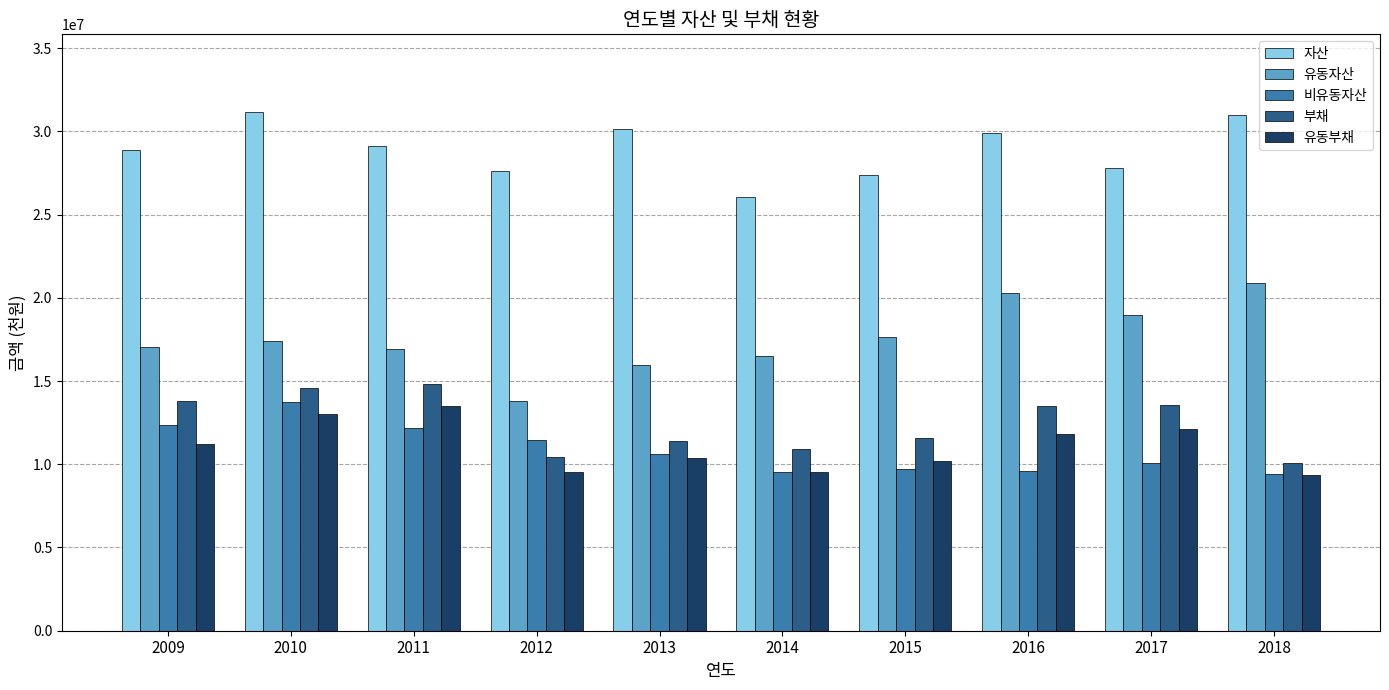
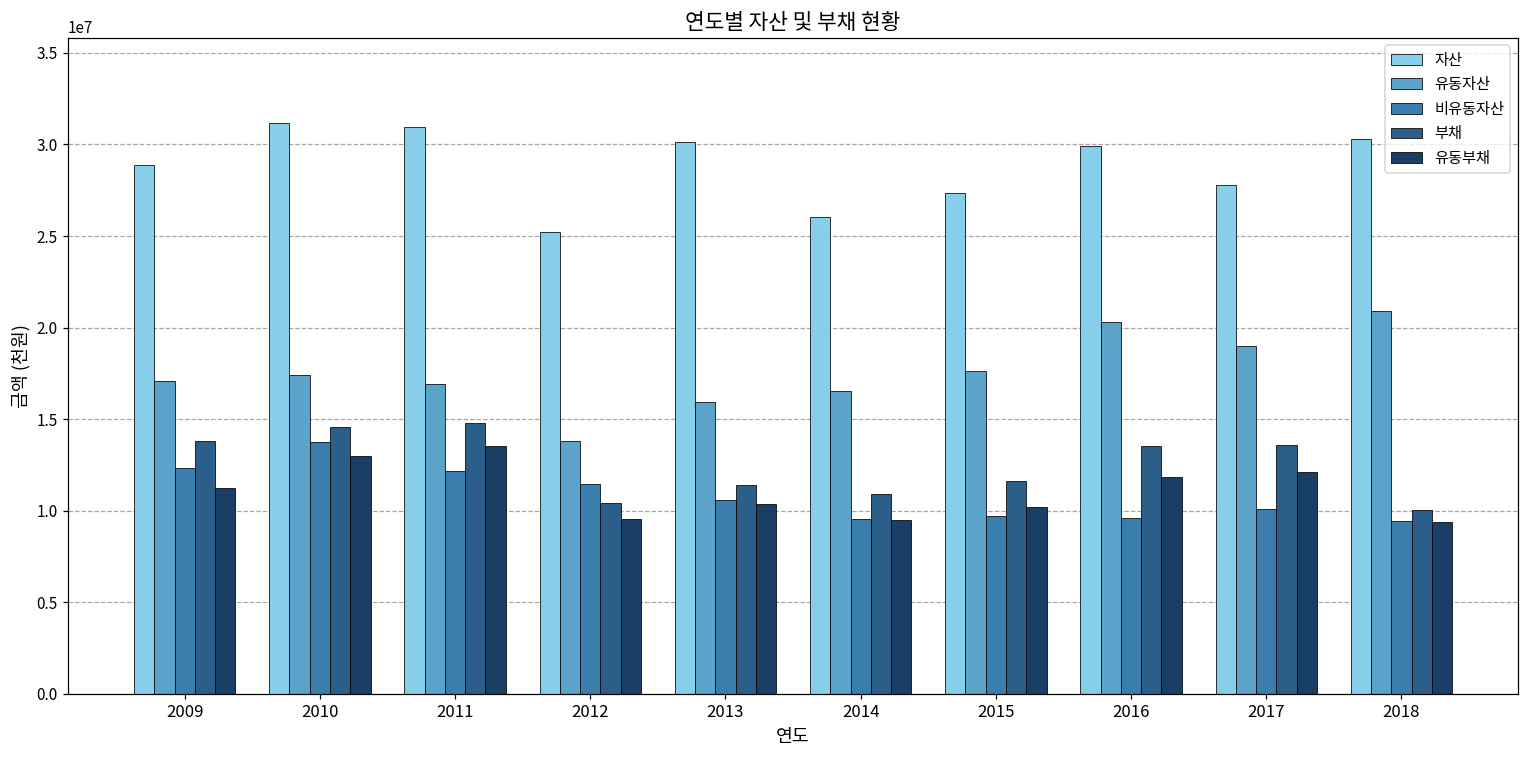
  {
    "자산": {
      "2009": 28900000,
      "2010": 31200000,
-     "2011": 29100000,
-     "2012": 27600000,
+     "2011": 31000000,
+     "2012": 25200000,
      "2013": 30100000,
      "2014": 26100000,
      "2015": 27400000,
      "2016": 29900000,
      "2017": 27800000,
-     "2018": 31000000
+     "2018": 30300000
    }
  }
